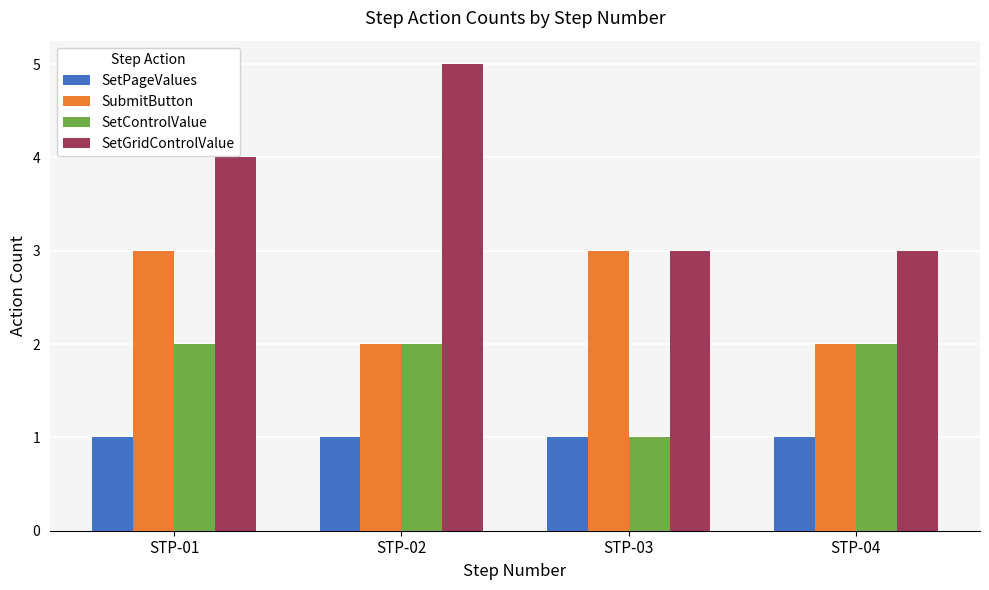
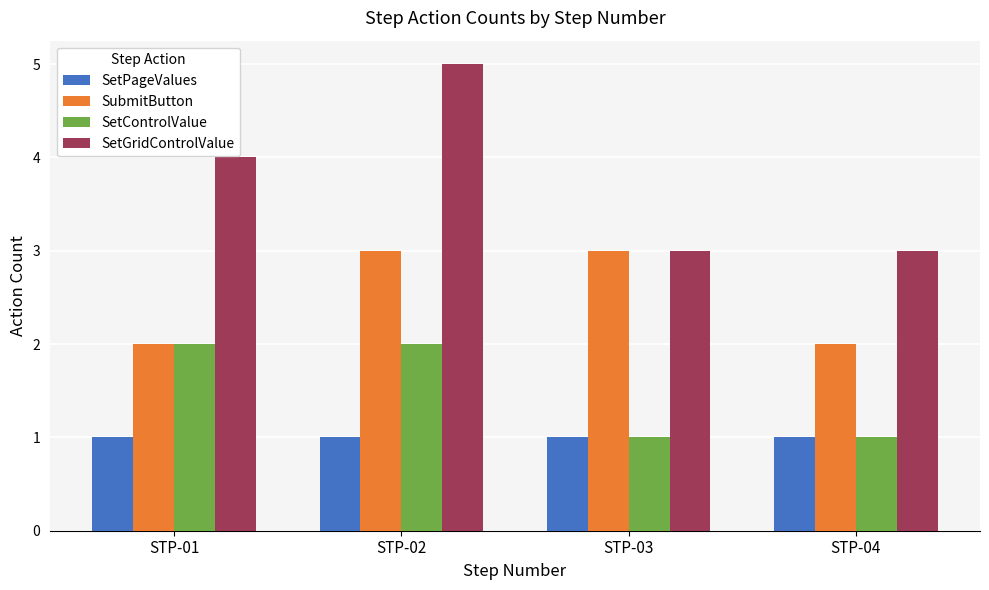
  {
    "SetPageValues": {
      "STP-01": 1,
      "STP-02": 1,
      "STP-03": 1,
      "STP-04": 1
    },
    "SubmitButton": {
-     "STP-01": 3,
-     "STP-02": 2,
+     "STP-01": 2,
+     "STP-02": 3,
      "STP-03": 3,
      "STP-04": 2
    },
    "SetControlValue": {
      "STP-01": 2,
      "STP-02": 2,
      "STP-03": 1,
-     "STP-04": 2
+     "STP-04": 1
    },
    "SetGridControlValue": {
      "STP-01": 4,
      "STP-02": 5,
      "STP-03": 3,
      "STP-04": 3
    }
  }
